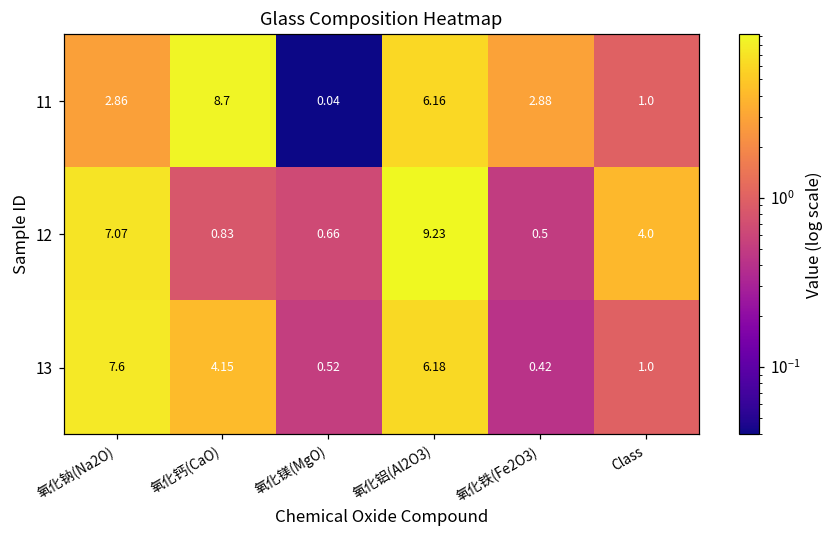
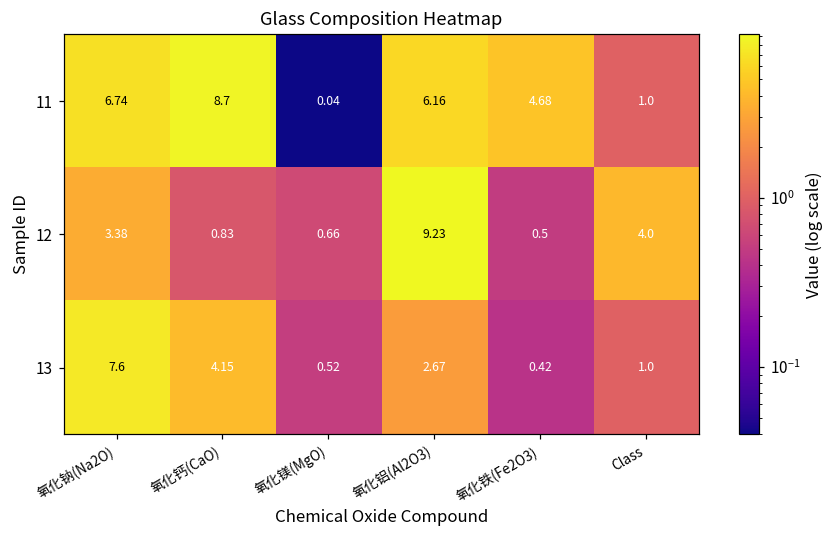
  {
    "11": {
-     "氧化钠(Na2O)": 2.86,
+     "氧化钠(Na2O)": 6.74,
      "氧化钙(CaO)": 8.7,
      "氧化镁(MgO)": 0.04,
      "氧化铝(Al2O3)": 6.16,
-     "氧化铁(Fe2O3)": 2.88,
+     "氧化铁(Fe2O3)": 4.68,
      "Class": 1.0
    },
    "12": {
-     "氧化钠(Na2O)": 7.07,
+     "氧化钠(Na2O)": 3.38,
      "氧化钙(CaO)": 0.83,
      "氧化镁(MgO)": 0.66,
      "氧化铝(Al2O3)": 9.23,
      "氧化铁(Fe2O3)": 0.5,
      "Class": 4.0
    },
    "13": {
      "氧化钠(Na2O)": 7.6,
      "氧化钙(CaO)": 4.15,
      "氧化镁(MgO)": 0.52,
-     "氧化铝(Al2O3)": 6.18,
+     "氧化铝(Al2O3)": 2.67,
      "氧化铁(Fe2O3)": 0.42,
      "Class": 1.0
    }
  }
